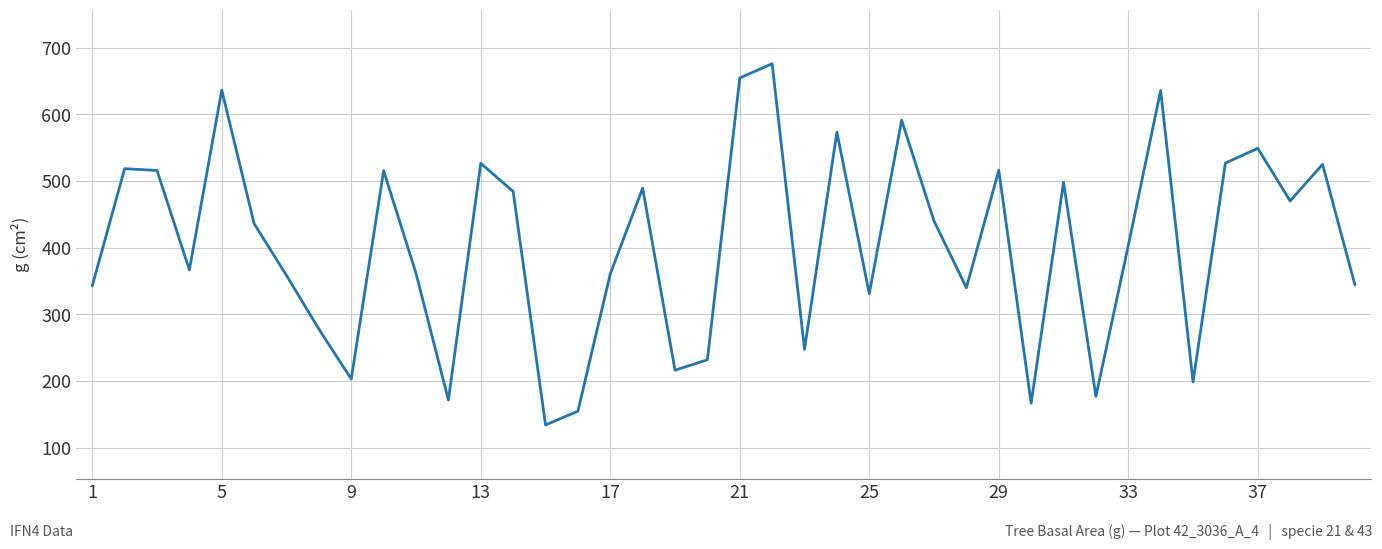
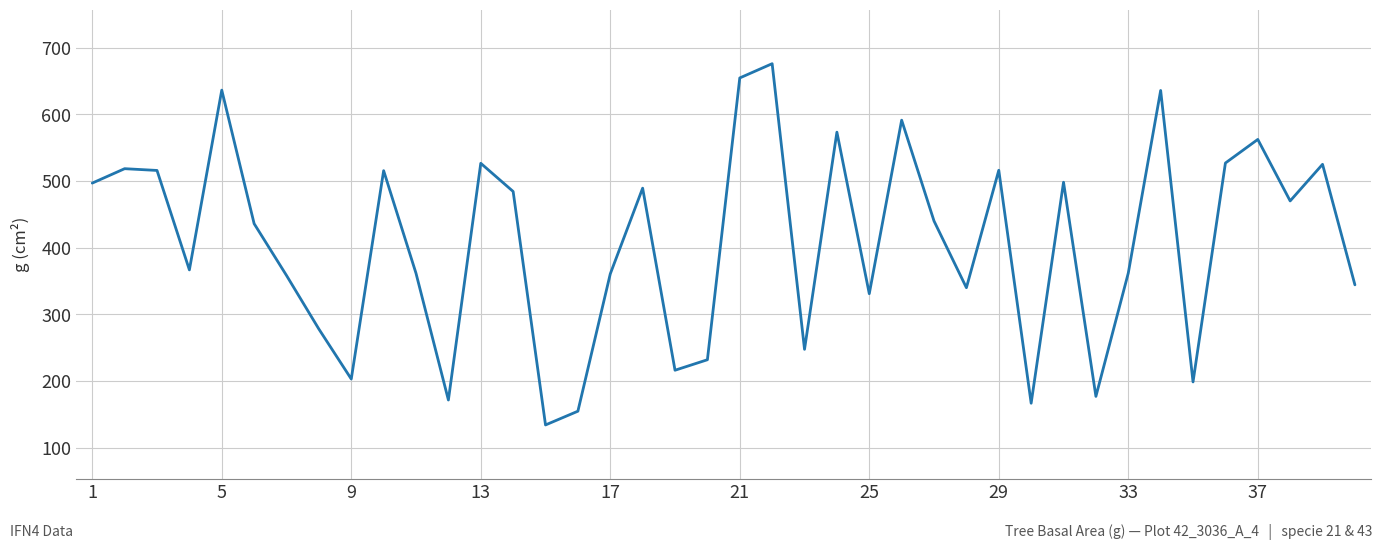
  {
-   "1": 340,
+   "1": 500,
    "5": 640,
    "9": 200,
    "13": 530,
    "17": 360,
    "21": 650,
    "25": 330,
    "29": 520,
-   "33": 400,
-   "37": 550
+   "33": 360,
+   "37": 560
  }
